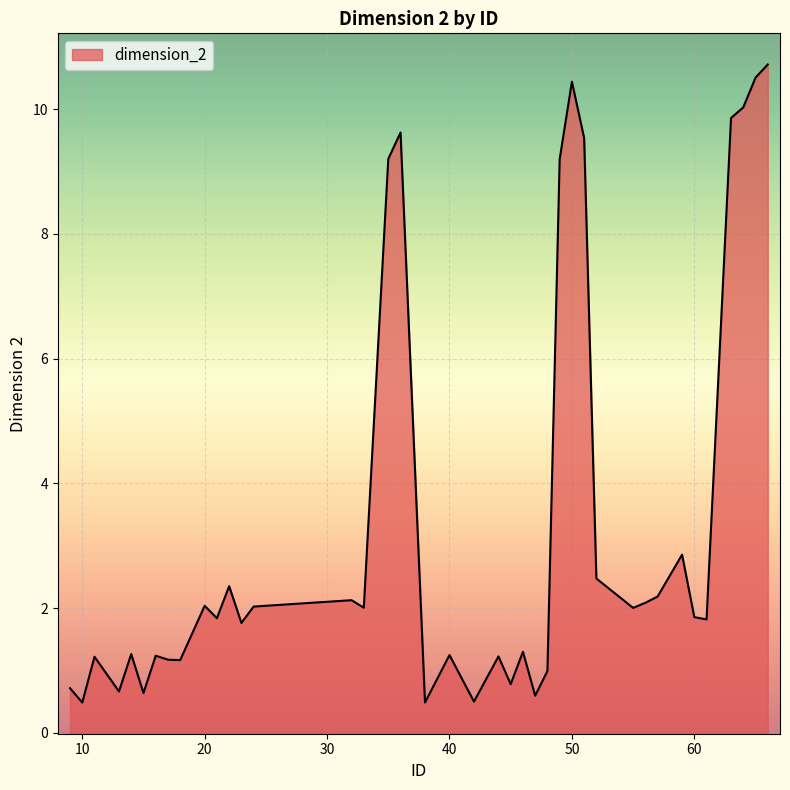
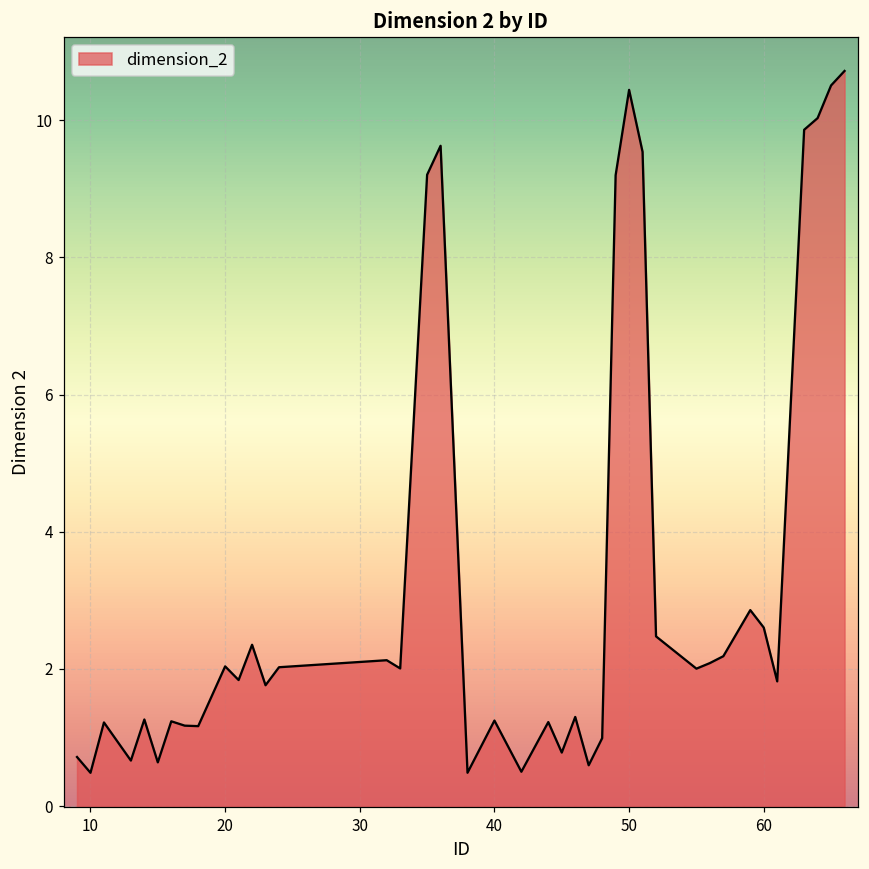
  {
    "10": 0.5,
    "20": 2.0,
    "40": 1.2,
    "50": 10.4,
-   "60": 1.9
+   "60": 2.6
  }
